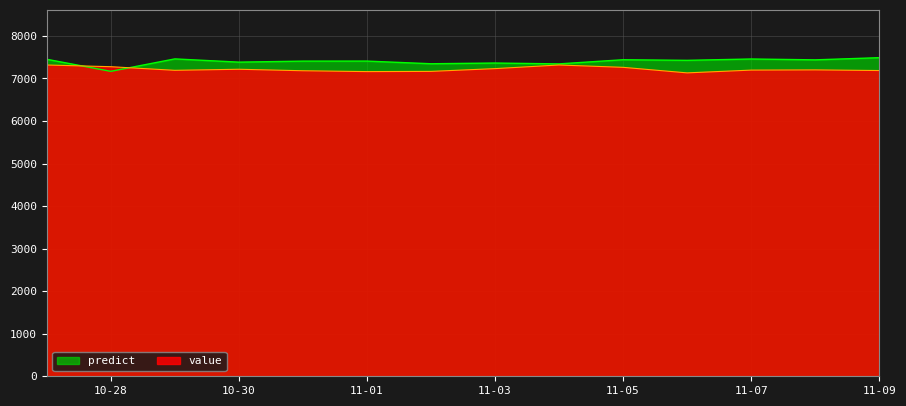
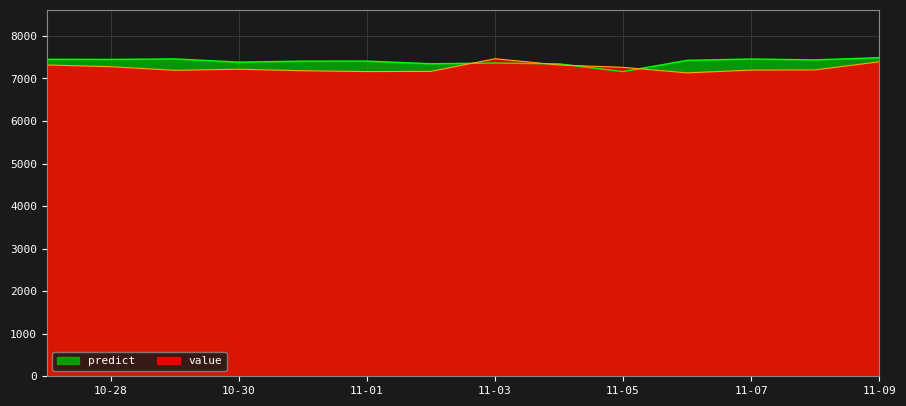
  {
    "predict": {
-     "10-28": 7200,
+     "10-28": 7400,
      "10-30": 7400,
      "11-01": 7400,
      "11-03": 7400,
-     "11-05": 7400,
+     "11-05": 7200,
      "11-07": 7500,
      "11-09": 7500
    },
    "value": {
      "10-28": 7300,
      "10-30": 7200,
      "11-01": 7200,
-     "11-03": 7200,
+     "11-03": 7500,
      "11-05": 7300,
      "11-07": 7200,
-     "11-09": 7200
+     "11-09": 7400
    }
  }
